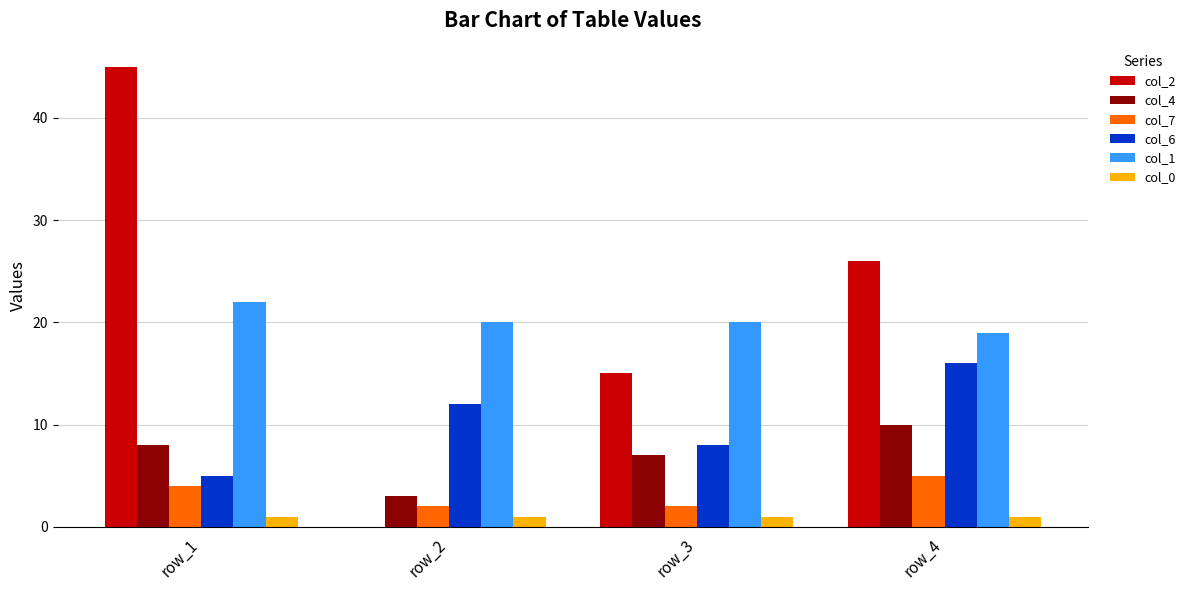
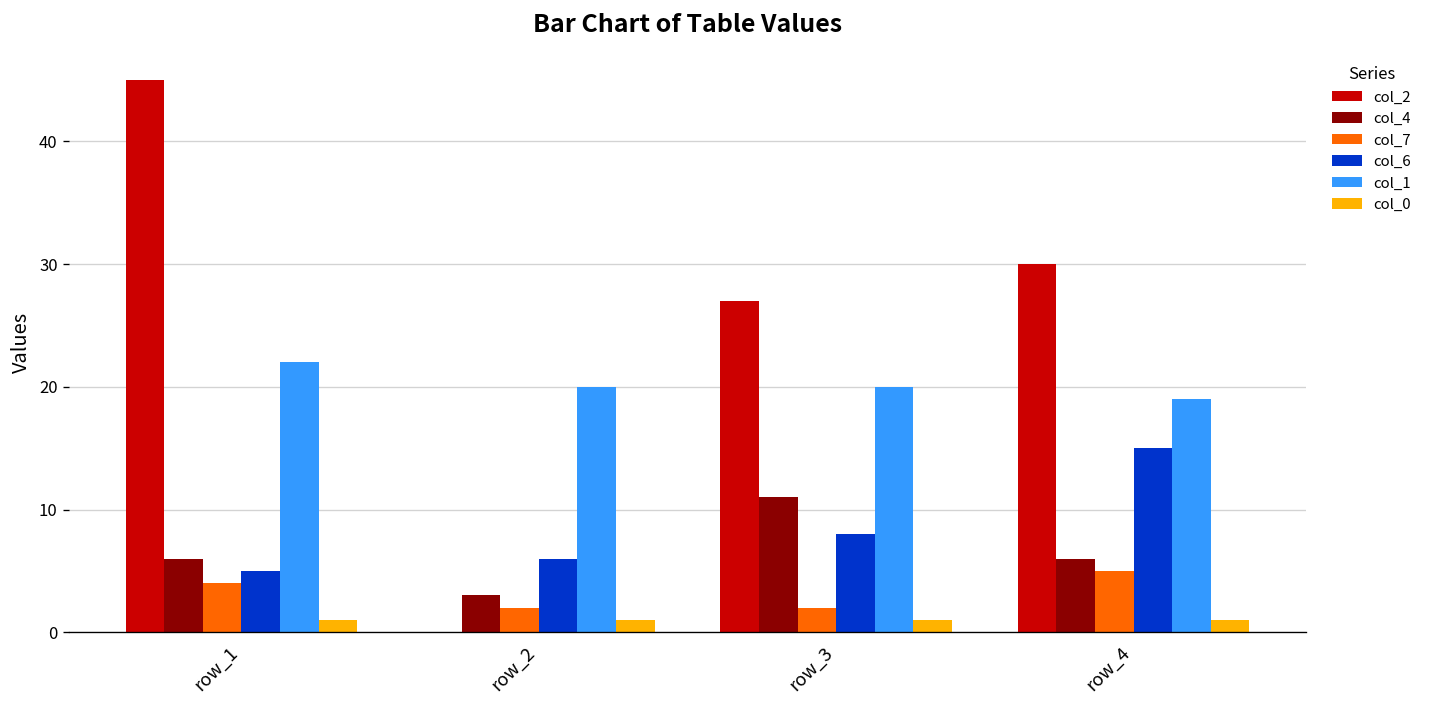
  {
    "col_2": {
      "row_1": 45,
      "row_2": 0,
-     "row_3": 15,
-     "row_4": 26
+     "row_3": 27,
+     "row_4": 30
    },
    "col_4": {
-     "row_1": 8,
+     "row_1": 6,
      "row_2": 3,
-     "row_3": 7,
-     "row_4": 10
+     "row_3": 11,
+     "row_4": 6
    },
    "col_7": {
      "row_1": 4,
      "row_2": 2,
      "row_3": 2,
      "row_4": 5
    },
    "col_6": {
      "row_1": 5,
-     "row_2": 12,
+     "row_2": 6,
      "row_3": 8,
-     "row_4": 16
+     "row_4": 15
    },
    "col_1": {
      "row_1": 22,
      "row_2": 20,
      "row_3": 20,
      "row_4": 19
    },
    "col_0": {
      "row_1": 1,
      "row_2": 1,
      "row_3": 1,
      "row_4": 1
    }
  }
